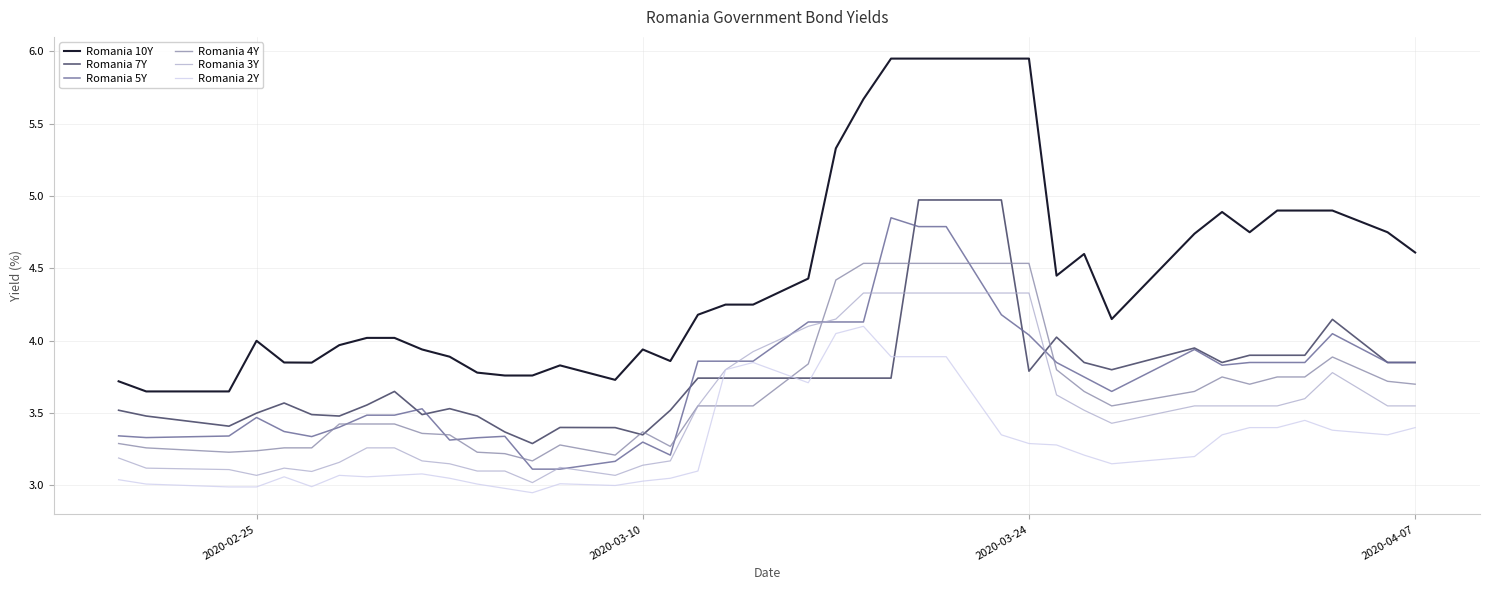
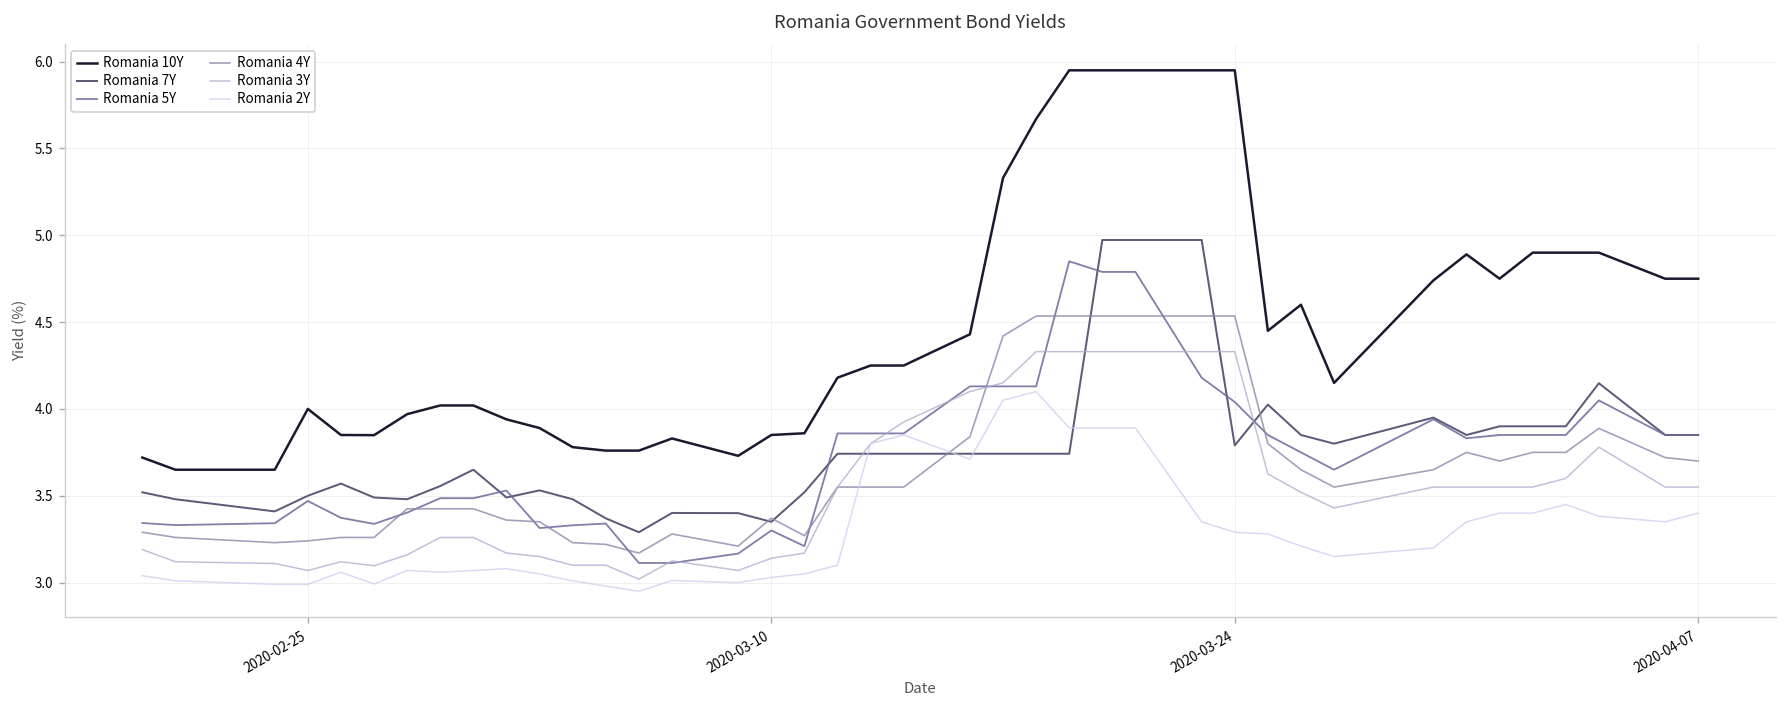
  {
    "Romania 10Y": {
      "2020-02-25": 4.00,
-     "2020-03-10": 3.94,
+     "2020-03-10": 3.85,
      "2020-03-24": 5.95,
-     "2020-04-07": 4.61
+     "2020-04-07": 4.75
    },
    "Romania 7Y": {
      "2020-02-25": 3.50,
      "2020-03-10": 3.35,
      "2020-03-24": 3.79
    }
  }
